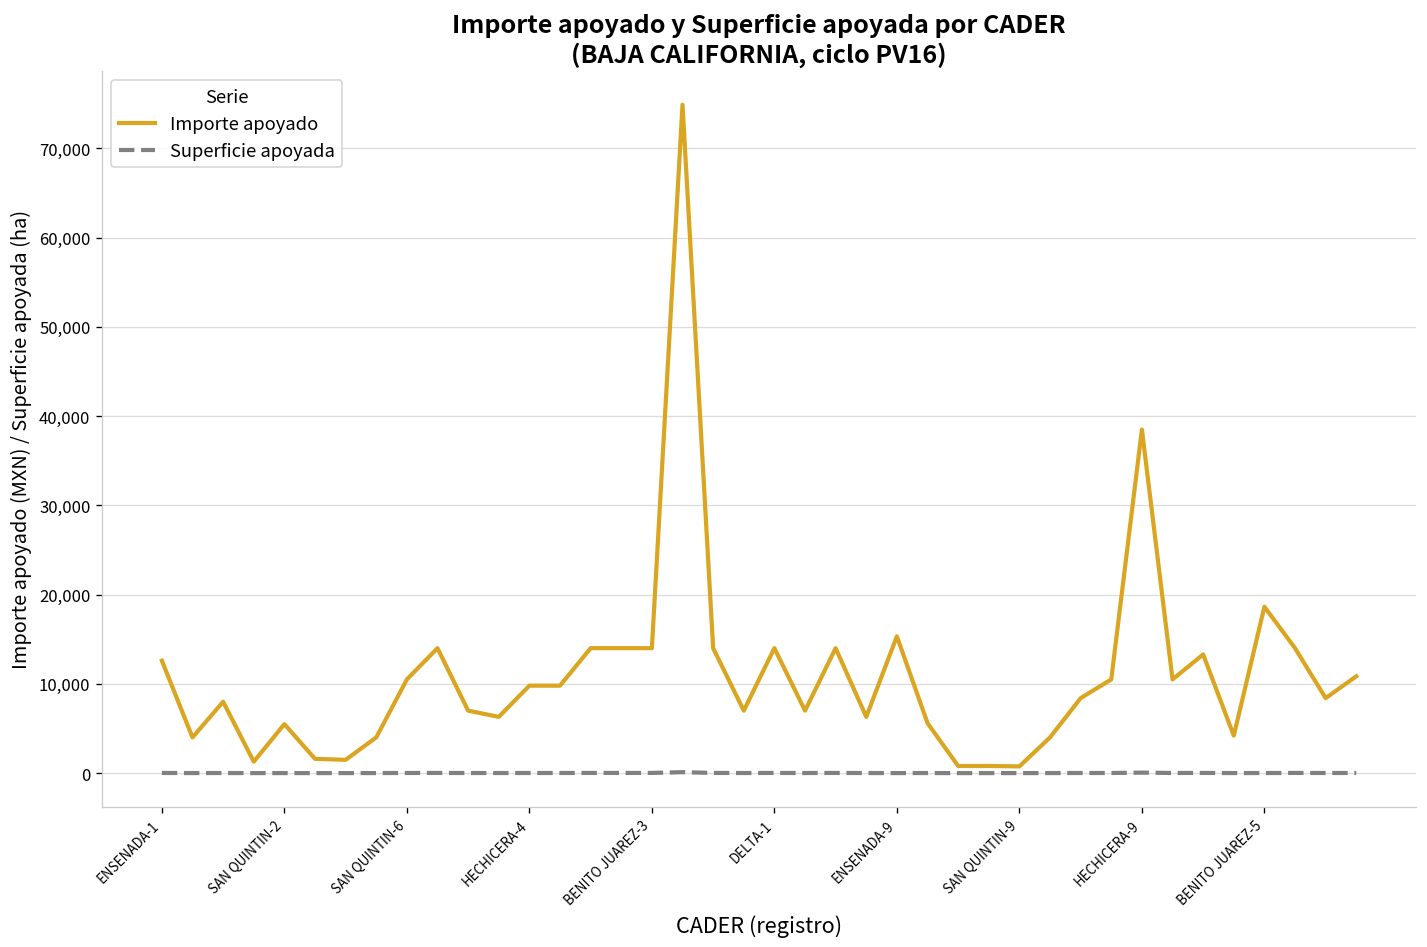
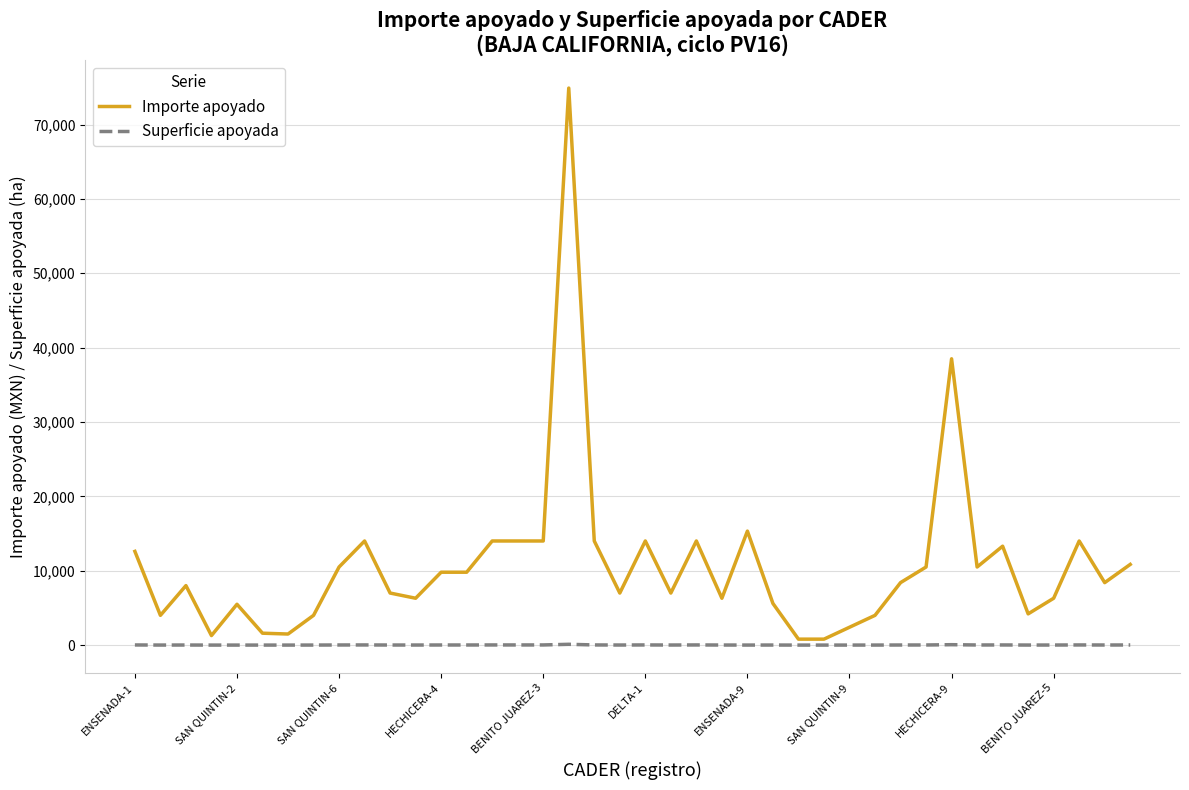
  {
    "Importe apoyado": {
      "ENSENADA-1": "13,000",
      "SAN QUINTIN-2": "5,000",
      "SAN QUINTIN-6": "11,000",
      "HECHICERA-4": "10,000",
      "BENITO JUAREZ-3": "14,000",
      "DELTA-1": "14,000",
      "ENSENADA-9": "15,000",
-     "SAN QUINTIN-9": "1,000",
+     "SAN QUINTIN-9": "2,000",
      "HECHICERA-9": "39,000",
-     "BENITO JUAREZ-5": "19,000"
+     "BENITO JUAREZ-5": "6,000"
    },
    "Superficie apoyada": {
      "ENSENADA-1": "0",
      "SAN QUINTIN-2": "0",
      "SAN QUINTIN-6": "0",
      "HECHICERA-4": "0",
      "BENITO JUAREZ-3": "0",
      "DELTA-1": "0",
      "ENSENADA-9": "0",
      "SAN QUINTIN-9": "0",
      "HECHICERA-9": "0",
      "BENITO JUAREZ-5": "0"
    }
  }
